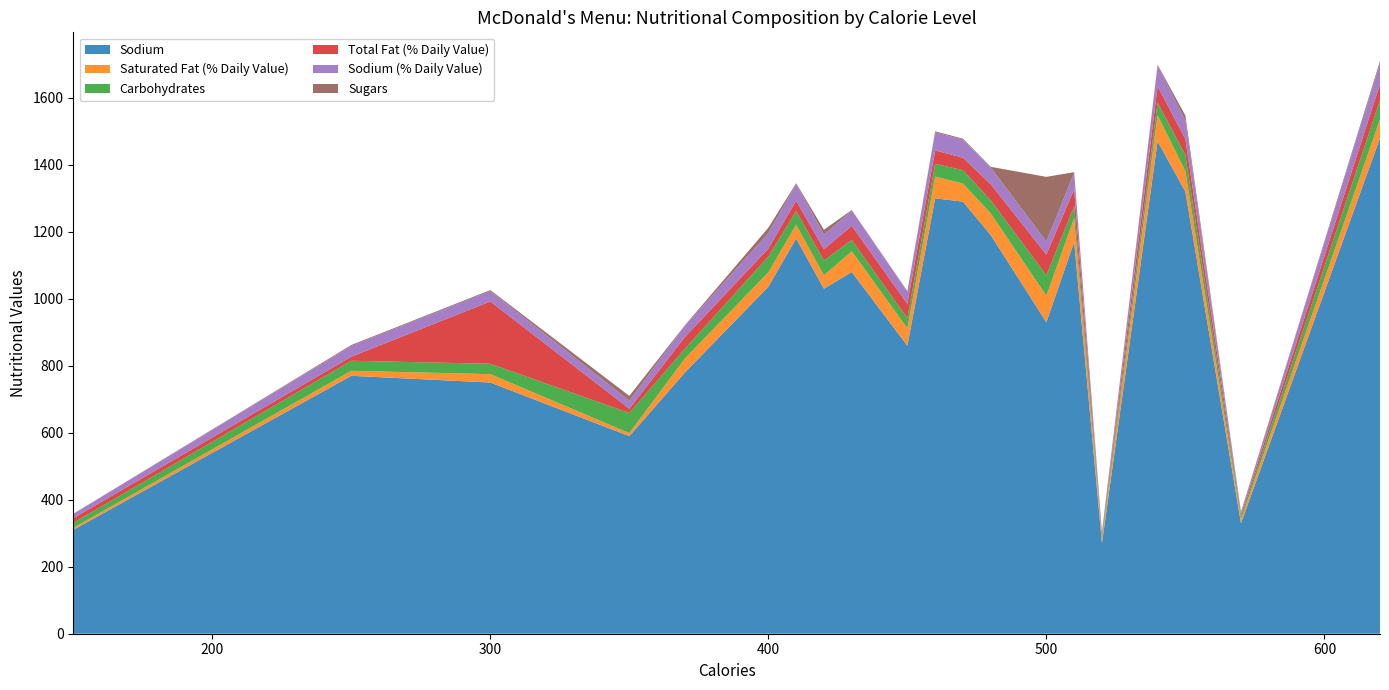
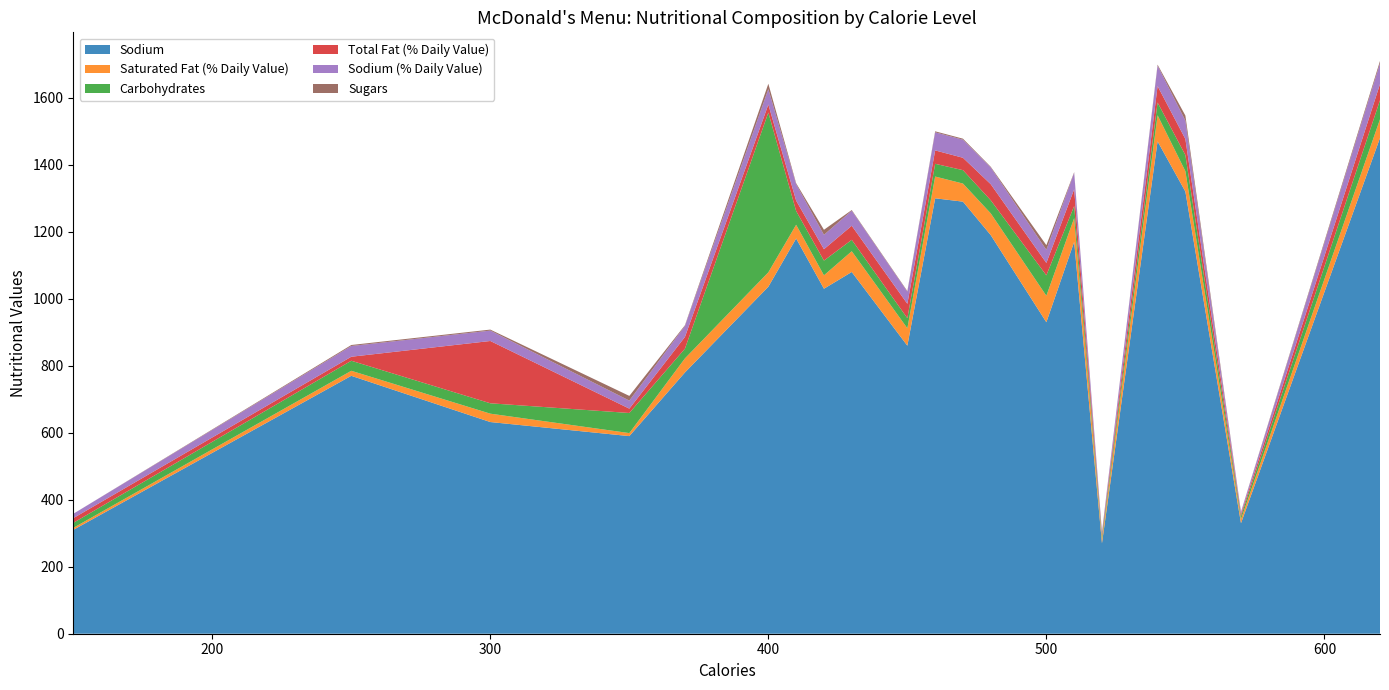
  {
    "Sodium": {
-     "300": 750,
+     "300": 630,
      "400": 1040,
      "500": 930
    },
    "Saturated Fat (% Daily Value)": {
      "300": 30,
      "400": 40,
      "500": 80
    },
    "Carbohydrates": {
      "300": 30,
-     "400": 50,
+     "400": 480,
      "500": 60
    },
    "Total Fat (% Daily Value)": {
      "300": 190,
      "400": 20,
-     "500": 60
+     "500": 40
    },
    "Sodium (% Daily Value)": {
      "400": 50,
      "500": 40
    },
    "Sugars": {
      "400": 20,
-     "500": 190
+     "500": 10
    }
  }
